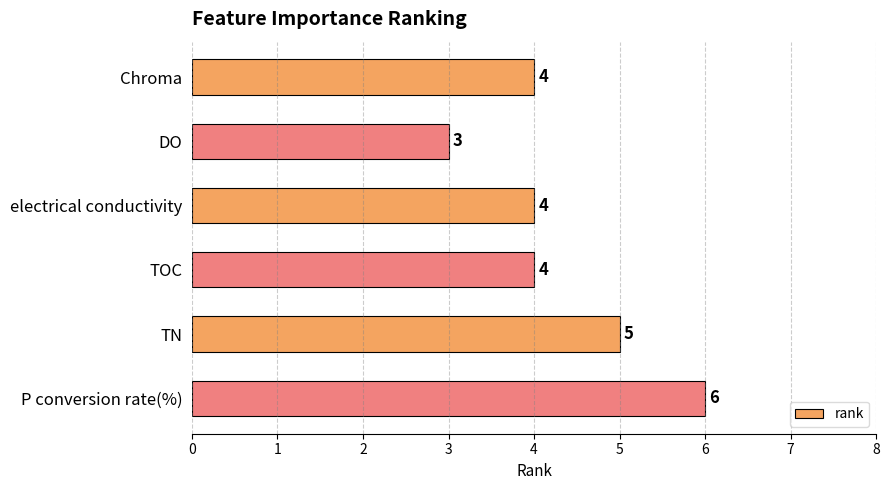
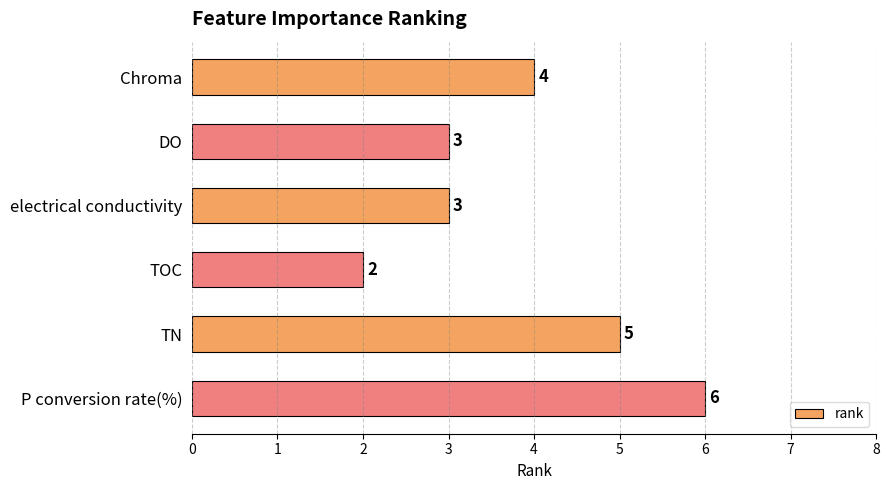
  {
    "Chroma": 4,
    "DO": 3,
-   "electrical conductivity": 4,
-   "TOC": 4,
+   "electrical conductivity": 3,
+   "TOC": 2,
    "TN": 5,
    "P conversion rate(%)": 6
  }
